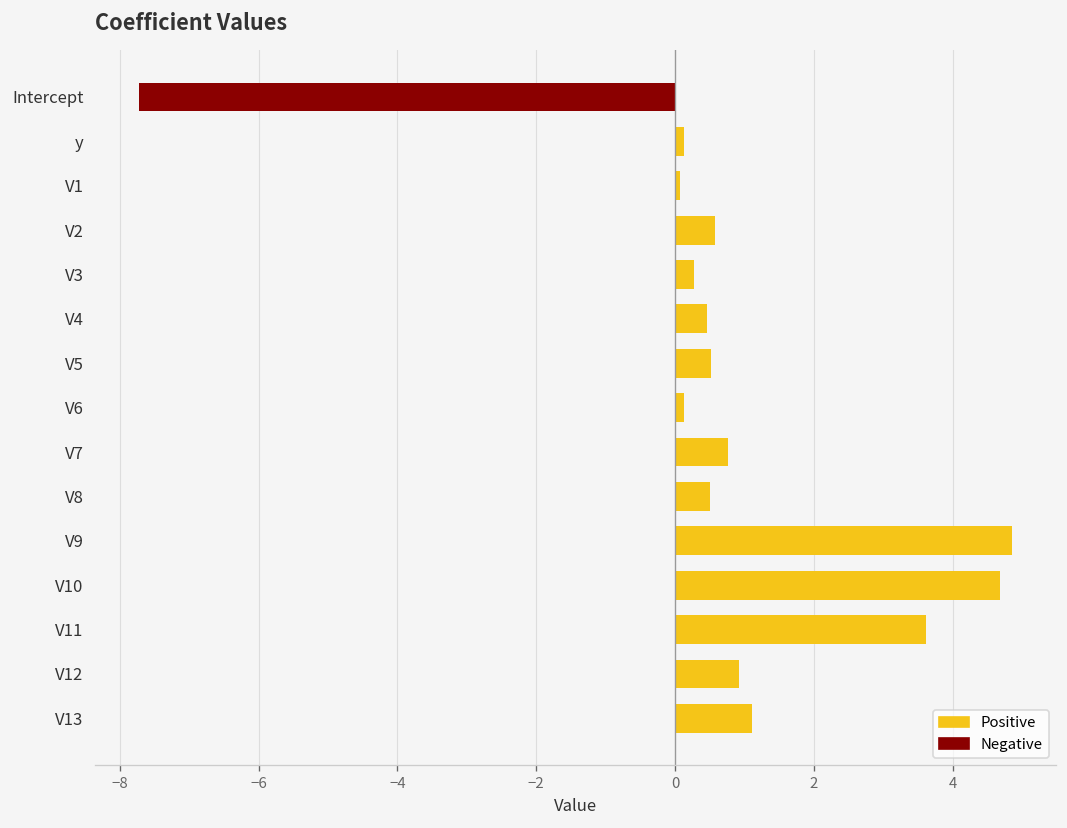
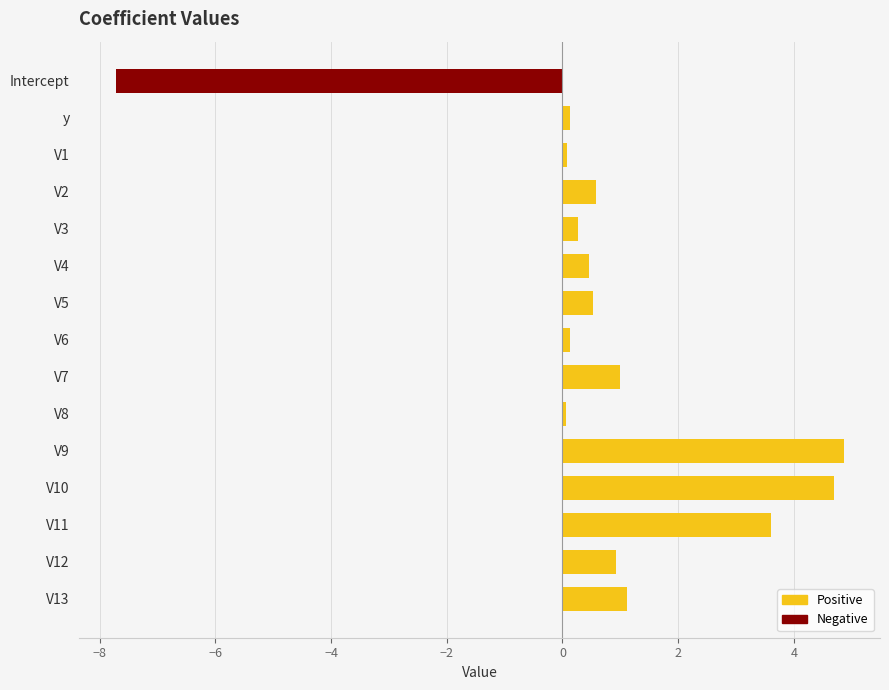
  {
    "Intercept": -7.7,
    "y": 0.1,
    "V1": 0.1,
    "V2": 0.6,
    "V3": 0.3,
    "V4": 0.5,
    "V5": 0.5,
    "V6": 0.1,
-   "V7": 0.8,
-   "V8": 0.5,
+   "V7": 1.0,
+   "V8": 0.1,
    "V9": 4.9,
    "V10": 4.7,
    "V11": 3.6,
    "V12": 0.9,
    "V13": 1.1
  }
